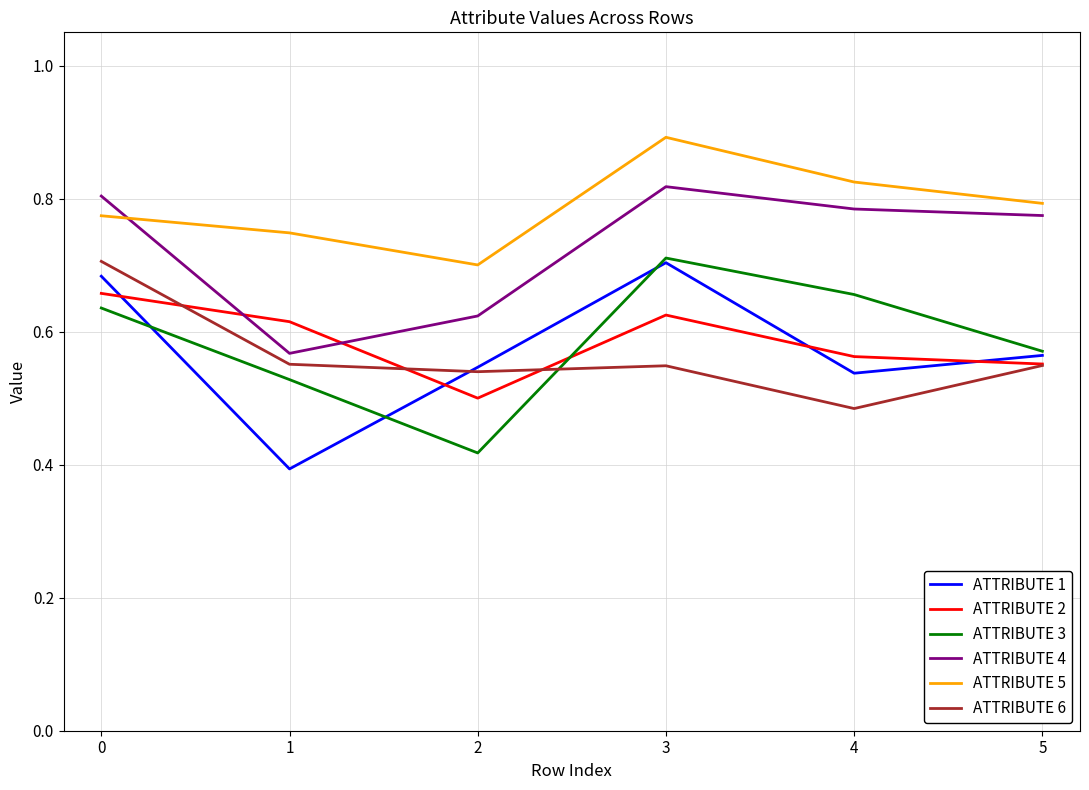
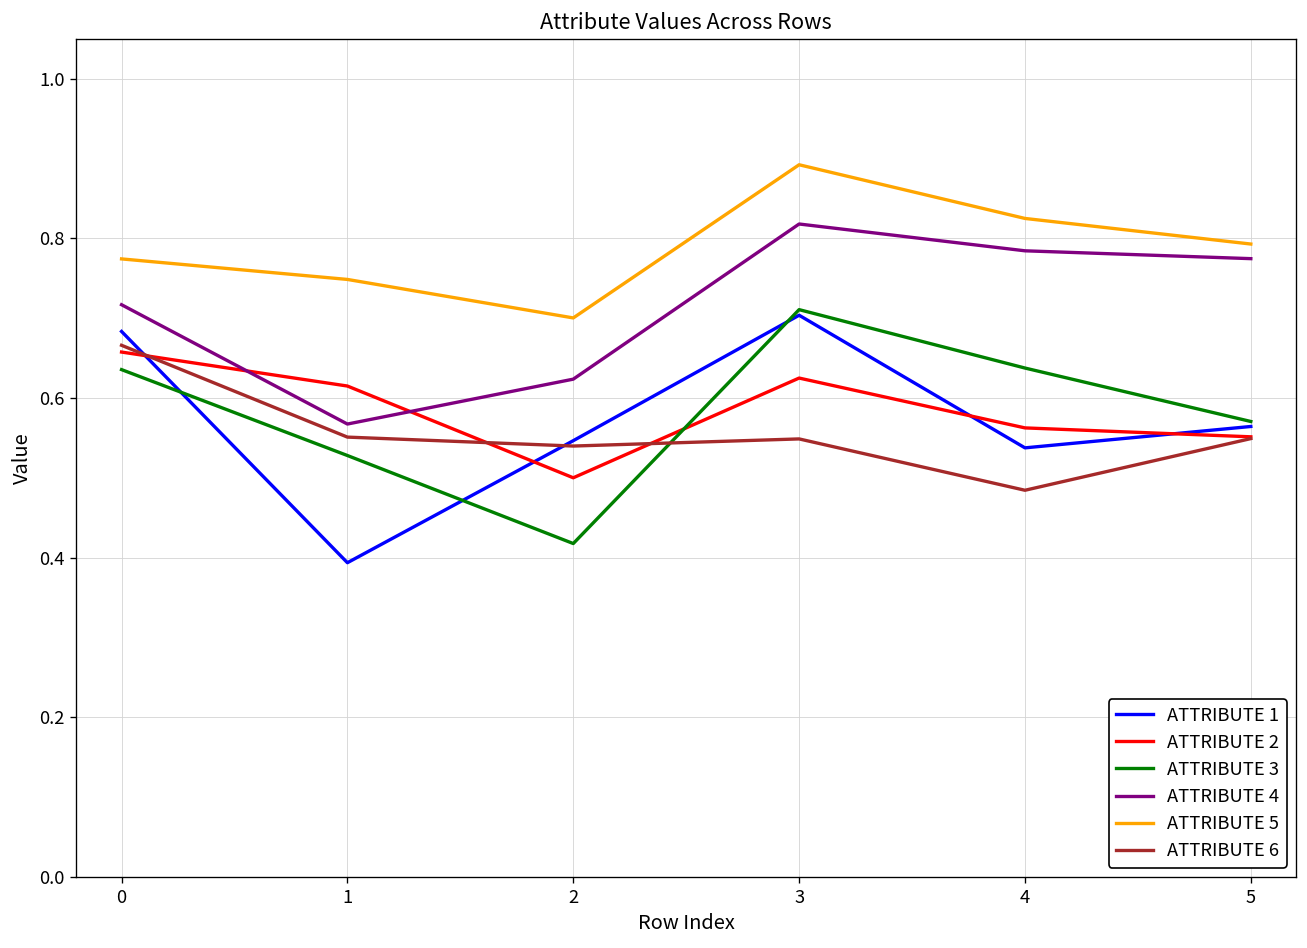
  {
    "ATTRIBUTE 1": {
      "0": 0.68,
      "1": 0.39,
      "2": 0.55,
      "3": 0.70,
      "4": 0.54,
      "5": 0.56
    },
    "ATTRIBUTE 2": {
      "0": 0.66,
      "1": 0.61,
      "2": 0.50,
      "3": 0.62,
      "4": 0.56
    },
    "ATTRIBUTE 3": {
      "0": 0.64,
      "1": 0.53,
      "2": 0.42,
      "3": 0.71,
-     "4": 0.66,
+     "4": 0.64,
      "5": 0.57
    },
    "ATTRIBUTE 4": {
-     "0": 0.80,
+     "0": 0.72,
      "1": 0.57,
      "2": 0.62,
      "3": 0.82,
      "4": 0.78,
      "5": 0.77
    },
    "ATTRIBUTE 5": {
      "0": 0.77,
      "1": 0.75,
      "2": 0.70,
      "3": 0.89,
      "4": 0.82,
      "5": 0.79
    },
    "ATTRIBUTE 6": {
-     "0": 0.71,
+     "0": 0.67,
      "1": 0.55,
      "2": 0.54,
      "3": 0.55,
      "4": 0.48
    }
  }
